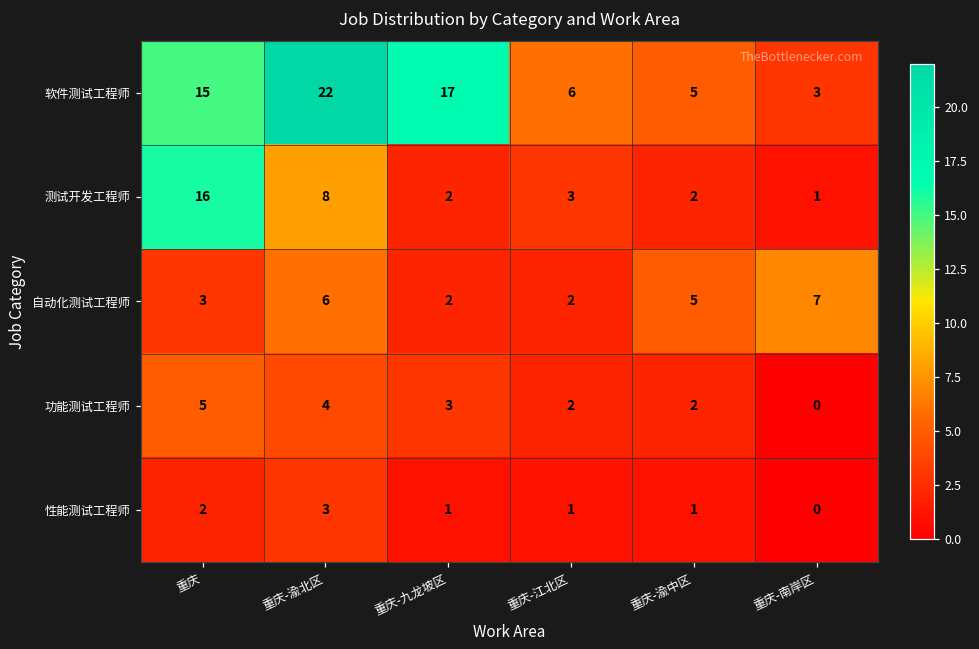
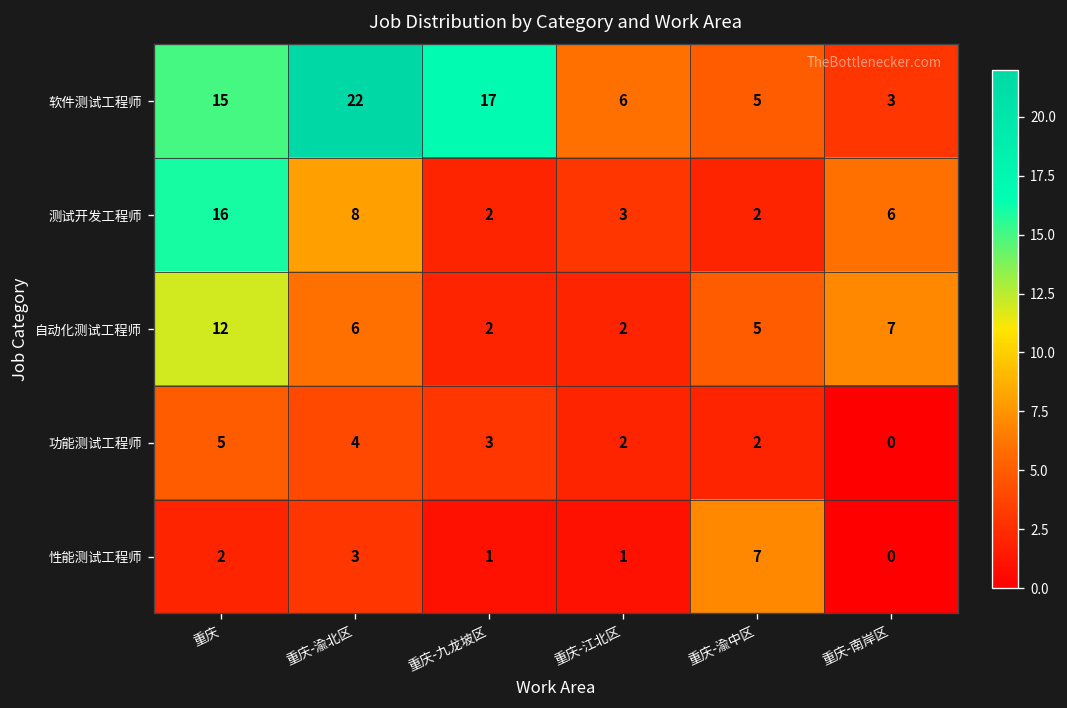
  {
    "软件测试工程师": {
      "重庆": 15,
      "重庆-渝北区": 22,
      "重庆-九龙坡区": 17,
      "重庆-江北区": 6,
      "重庆-渝中区": 5
    },
    "测试开发工程师": {
      "重庆": 16,
      "重庆-渝北区": 8,
      "重庆-九龙坡区": 2,
      "重庆-江北区": 3,
      "重庆-渝中区": 2,
-     "重庆-南岸区": 1
+     "重庆-南岸区": 6
    },
    "自动化测试工程师": {
-     "重庆": 3,
+     "重庆": 12,
      "重庆-渝北区": 6,
      "重庆-九龙坡区": 2,
      "重庆-江北区": 2,
      "重庆-渝中区": 5,
      "重庆-南岸区": 7
    },
    "功能测试工程师": {
      "重庆": 5,
      "重庆-渝北区": 4,
      "重庆-九龙坡区": 3,
      "重庆-江北区": 2,
      "重庆-渝中区": 2,
      "重庆-南岸区": 0
    },
    "性能测试工程师": {
      "重庆": 2,
      "重庆-渝北区": 3,
      "重庆-九龙坡区": 1,
      "重庆-江北区": 1,
-     "重庆-渝中区": 1,
+     "重庆-渝中区": 7,
      "重庆-南岸区": 0
    }
  }
